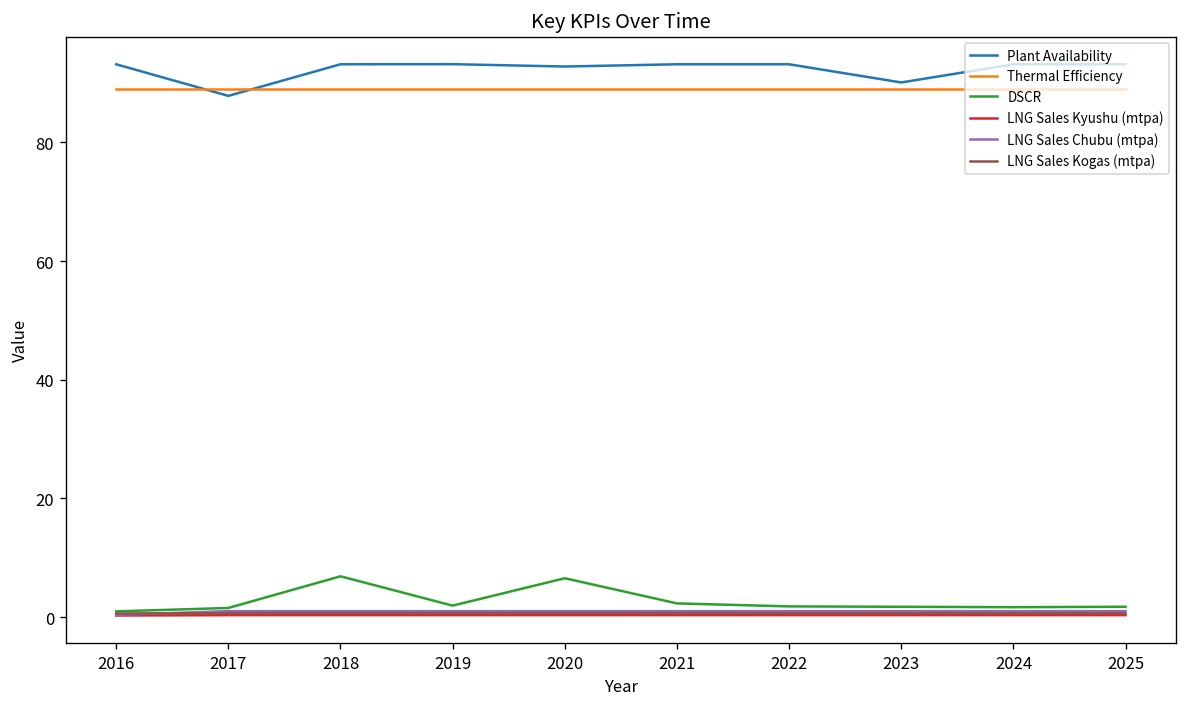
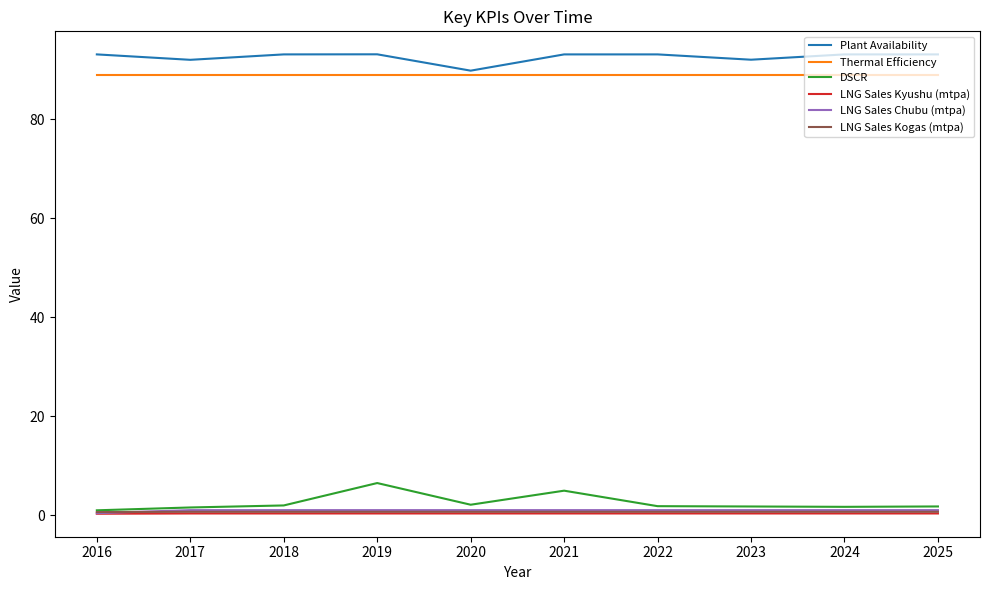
  {
    "Plant Availability": {
      "2016": 93,
-     "2017": 88,
+     "2017": 92,
      "2018": 93,
      "2019": 93,
-     "2020": 93,
+     "2020": 90,
      "2021": 93,
      "2022": 93,
-     "2023": 90
+     "2023": 92
    },
    "Thermal Efficiency": {
      "2016": 89,
      "2017": 89,
      "2018": 89,
      "2019": 89,
      "2020": 89,
      "2021": 89,
      "2022": 89,
      "2023": 89
    },
    "DSCR": {
      "2017": 2,
-     "2018": 7,
-     "2019": 2,
-     "2020": 7,
-     "2021": 2,
+     "2018": 2,
+     "2019": 6,
+     "2020": 2,
+     "2021": 5,
      "2022": 2,
      "2023": 2,
      "2024": 2,
      "2025": 2
    }
  }
